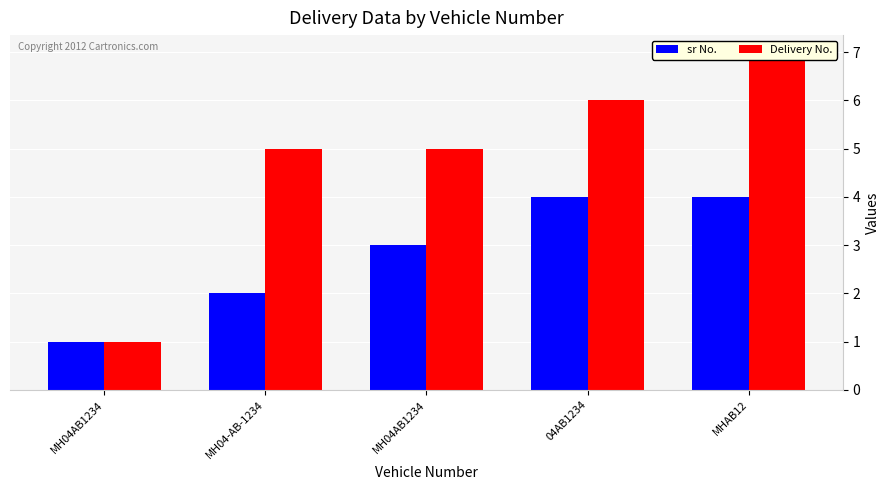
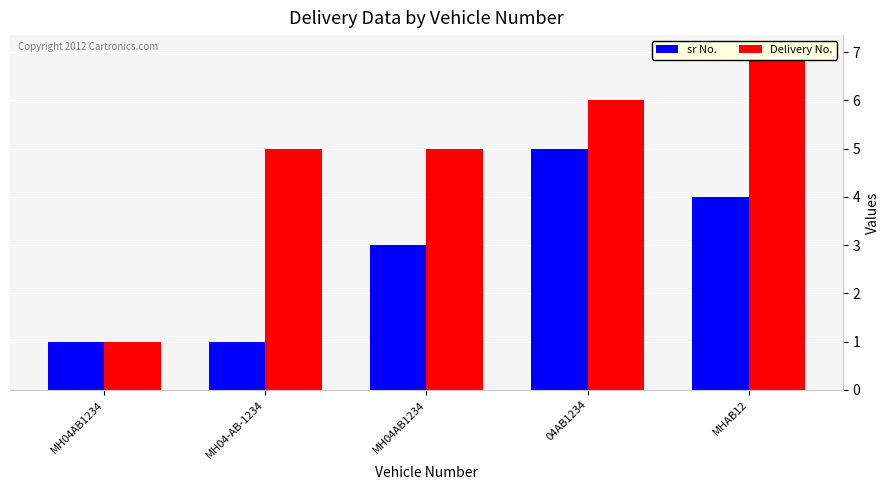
  {
    "sr No.": {
-     "MH04-AB-1234": 2,
-     "04AB1234": 4,
+     "MH04-AB-1234": 1,
+     "04AB1234": 5,
      "MHAB12": 4
    },
    "Delivery No.": {
      "MH04-AB-1234": 5,
      "04AB1234": 6
    }
  }
